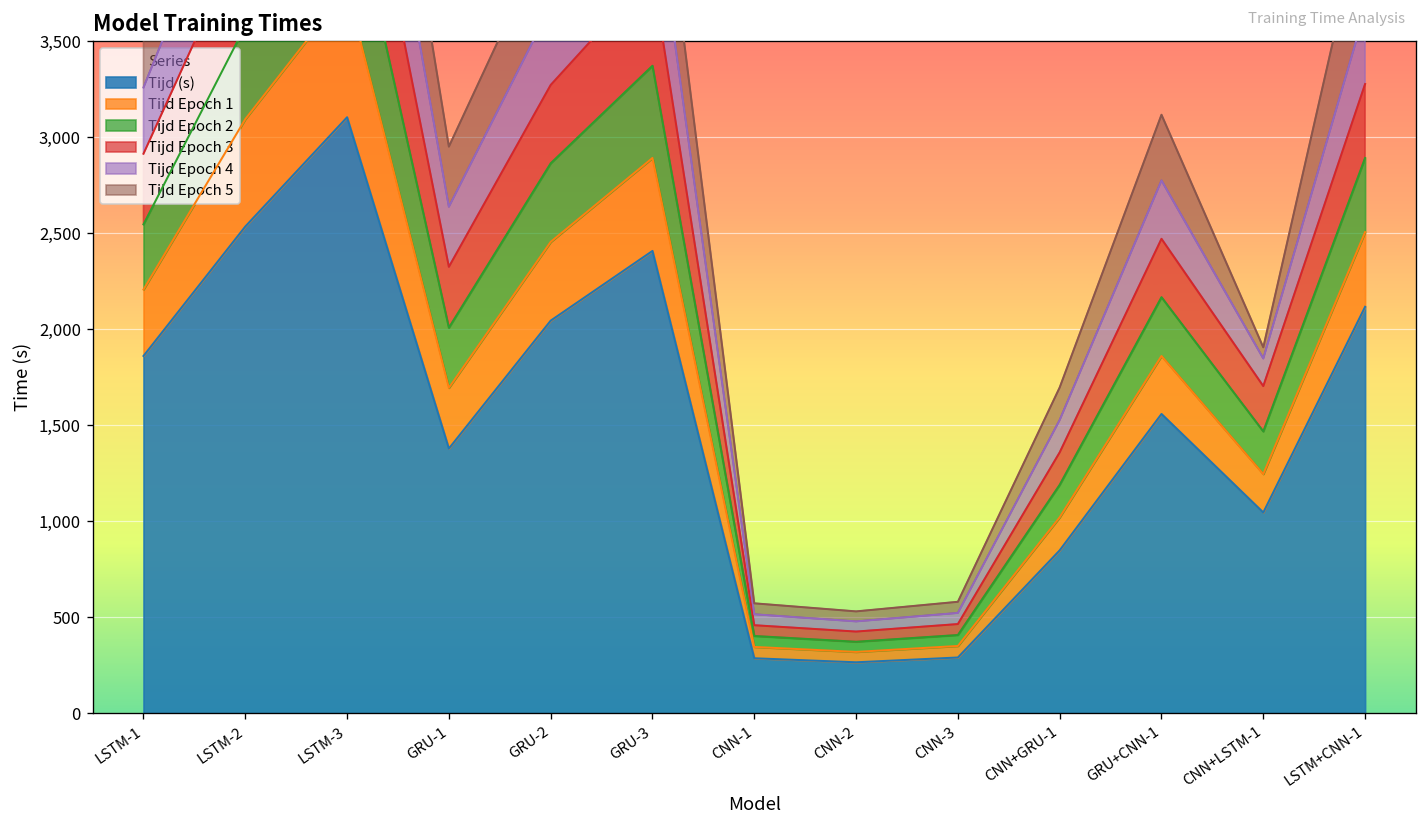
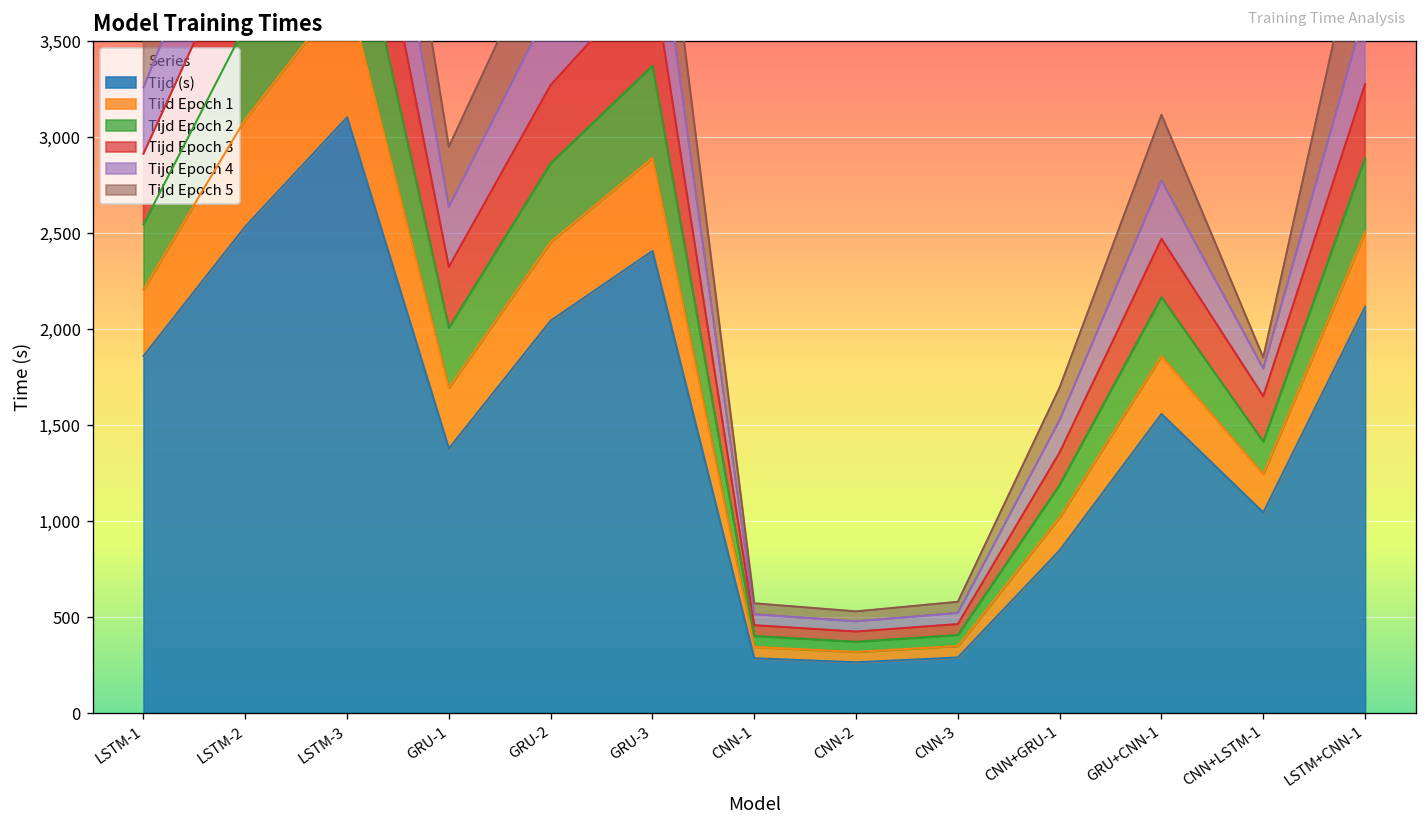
  {
    "Tijd (s)": {
      "LSTM-1": "1,860",
      "LSTM-2": "2,530",
      "LSTM-3": "3,100",
      "GRU-1": "1,380",
      "GRU-2": "2,040",
      "GRU-3": "2,410",
      "CNN-1": "290",
      "CNN-2": "270",
      "CNN-3": "290",
      "CNN+GRU-1": "850",
      "GRU+CNN-1": "1,560",
      "CNN+LSTM-1": "1,050",
      "LSTM+CNN-1": "2,120"
    },
    "Tijd Epoch 1": {
      "LSTM-1": "350",
      "LSTM-2": "560",
      "GRU-1": "320",
      "GRU-2": "410",
      "GRU-3": "480",
      "CNN-1": "60",
      "CNN-2": "50",
      "CNN-3": "60",
      "CNN+GRU-1": "170",
      "GRU+CNN-1": "300",
      "CNN+LSTM-1": "200",
      "LSTM+CNN-1": "390"
    },
    "Tijd Epoch 2": {
      "LSTM-1": "340",
      "GRU-1": "310",
      "GRU-2": "410",
      "GRU-3": "480",
      "CNN-1": "60",
      "CNN-2": "50",
      "CNN-3": "60",
      "CNN+GRU-1": "170",
      "GRU+CNN-1": "310",
-     "CNN+LSTM-1": "220",
+     "CNN+LSTM-1": "170",
      "LSTM+CNN-1": "390"
    },
    "Tijd Epoch 3": {
      "GRU-1": "320",
      "GRU-2": "410",
      "CNN-1": "60",
      "CNN-2": "50",
      "CNN-3": "60",
      "CNN+GRU-1": "170",
      "GRU+CNN-1": "300",
      "CNN+LSTM-1": "240",
      "LSTM+CNN-1": "390"
    },
    "Tijd Epoch 4": {
      "GRU-1": "310",
      "CNN-1": "60",
      "CNN-2": "50",
      "CNN-3": "60",
      "CNN+GRU-1": "170",
      "GRU+CNN-1": "300",
      "CNN+LSTM-1": "140"
    },
    "Tijd Epoch 5": {
      "GRU-1": "310",
      "CNN-1": "60",
      "CNN-2": "50",
      "CNN-3": "60",
      "CNN+GRU-1": "170",
      "GRU+CNN-1": "340",
      "CNN+LSTM-1": "60"
    }
  }
